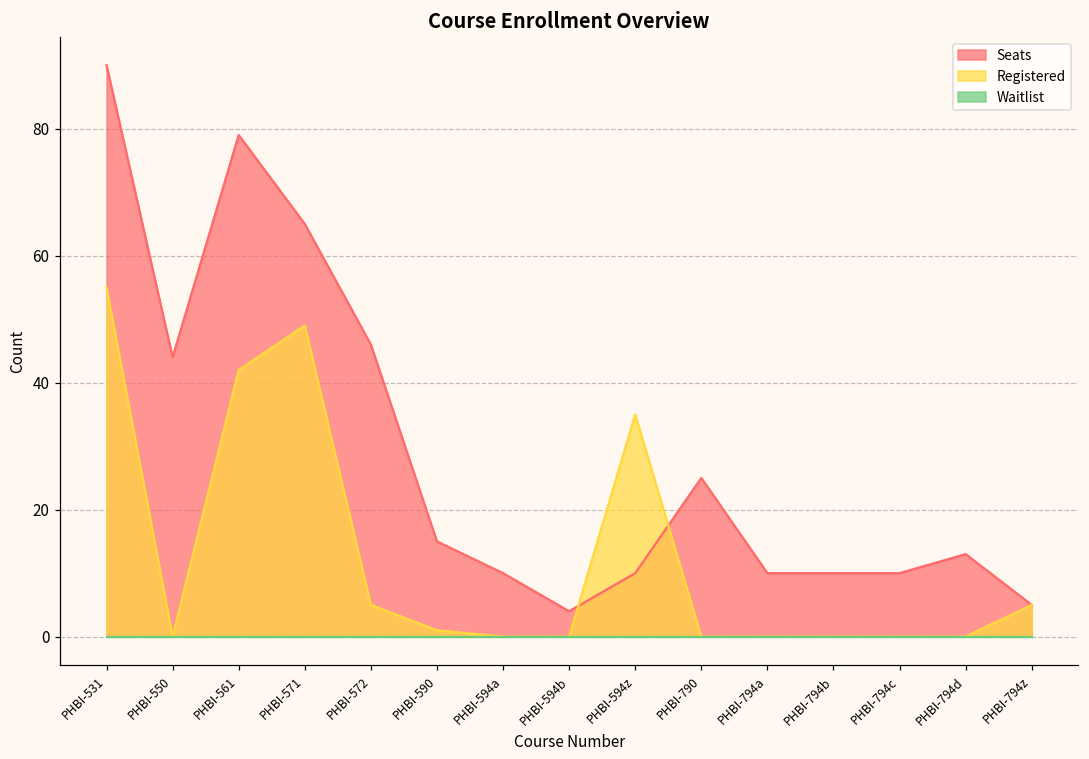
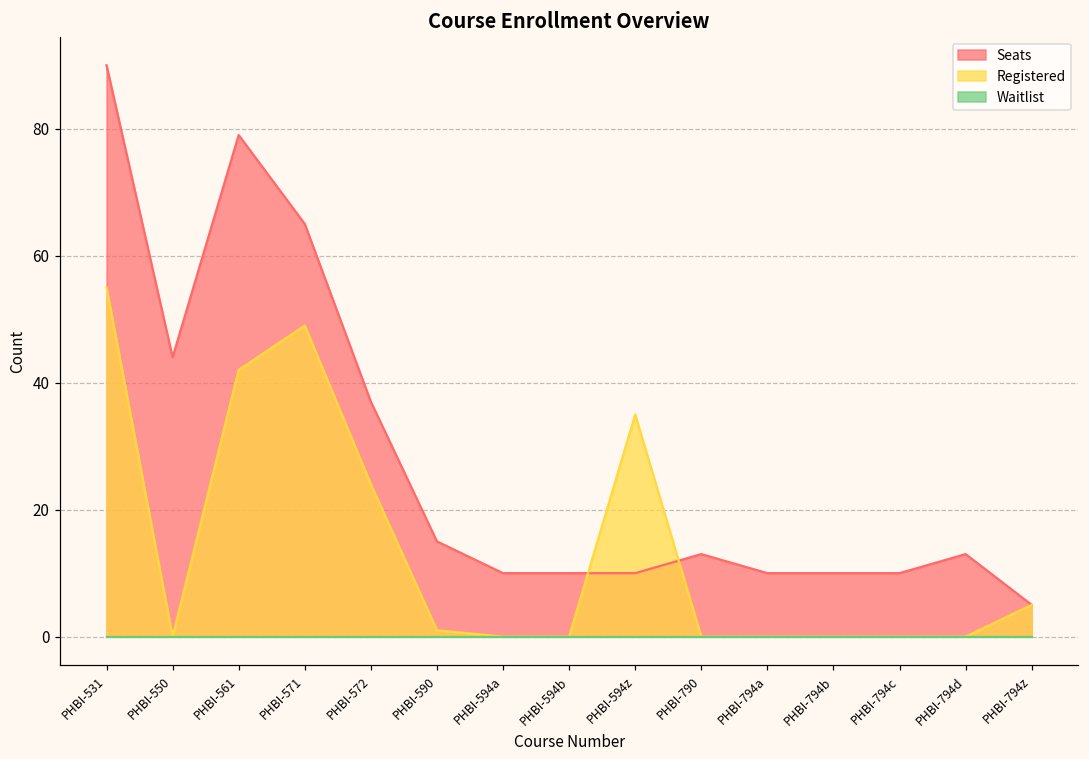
  {
    "Seats": {
      "PHBI-531": 90,
      "PHBI-550": 44,
      "PHBI-561": 79,
      "PHBI-571": 65,
-     "PHBI-572": 46,
+     "PHBI-572": 37,
      "PHBI-590": 15,
      "PHBI-594a": 10,
-     "PHBI-594b": 4,
+     "PHBI-594b": 10,
      "PHBI-594z": 10,
-     "PHBI-790": 25,
+     "PHBI-790": 13,
      "PHBI-794a": 10,
      "PHBI-794b": 10,
      "PHBI-794c": 10,
      "PHBI-794d": 13
    },
    "Registered": {
      "PHBI-531": 55,
      "PHBI-561": 42,
      "PHBI-571": 49,
-     "PHBI-572": 5,
+     "PHBI-572": 24,
      "PHBI-590": 1,
      "PHBI-594z": 35
    },
    "Waitlist": {
      "PHBI-531": 0,
      "PHBI-561": 0,
      "PHBI-571": 0,
      "PHBI-572": 0,
      "PHBI-590": 0,
      "PHBI-594z": 0,
      "PHBI-794z": 0
    }
  }
